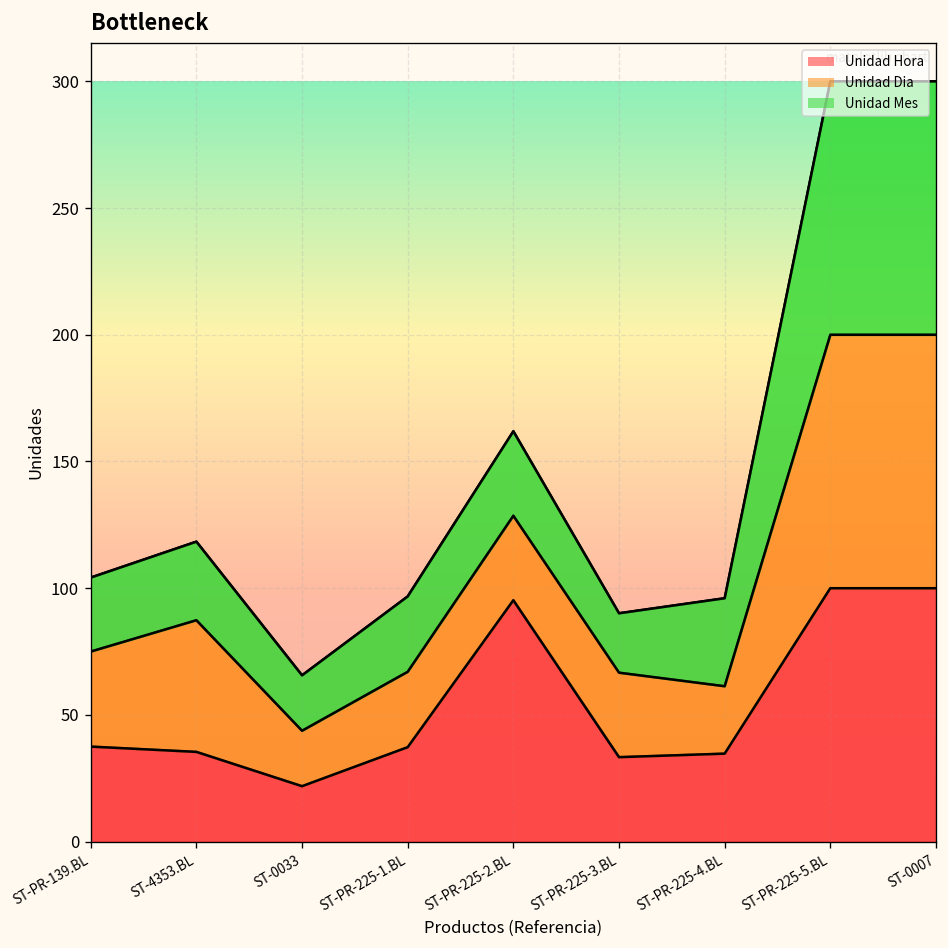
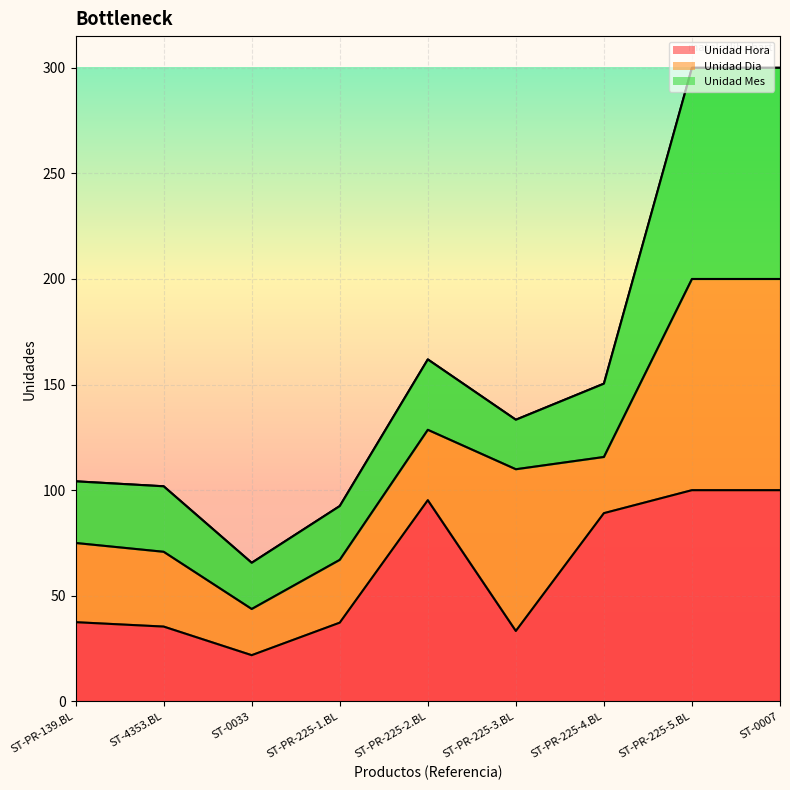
  {
    "Unidad Hora": {
      "ST-PR-139.BL": 38,
      "ST-4353.BL": 35,
      "ST-0033": 22,
      "ST-PR-225-1.BL": 37,
      "ST-PR-225-2.BL": 95,
      "ST-PR-225-3.BL": 33,
-     "ST-PR-225-4.BL": 35,
+     "ST-PR-225-4.BL": 89,
      "ST-PR-225-5.BL": 100,
      "ST-0007": 100
    },
    "Unidad Dia": {
      "ST-PR-139.BL": 38,
-     "ST-4353.BL": 52,
+     "ST-4353.BL": 35,
      "ST-0033": 22,
      "ST-PR-225-1.BL": 30,
      "ST-PR-225-2.BL": 33,
-     "ST-PR-225-3.BL": 33,
+     "ST-PR-225-3.BL": 77,
      "ST-PR-225-4.BL": 27,
      "ST-PR-225-5.BL": 100,
      "ST-0007": 100
    },
    "Unidad Mes": {
      "ST-PR-139.BL": 29,
      "ST-4353.BL": 31,
      "ST-0033": 22,
-     "ST-PR-225-1.BL": 30,
+     "ST-PR-225-1.BL": 25,
      "ST-PR-225-2.BL": 33,
      "ST-PR-225-3.BL": 23,
      "ST-PR-225-4.BL": 35,
      "ST-0007": 100
    }
  }
